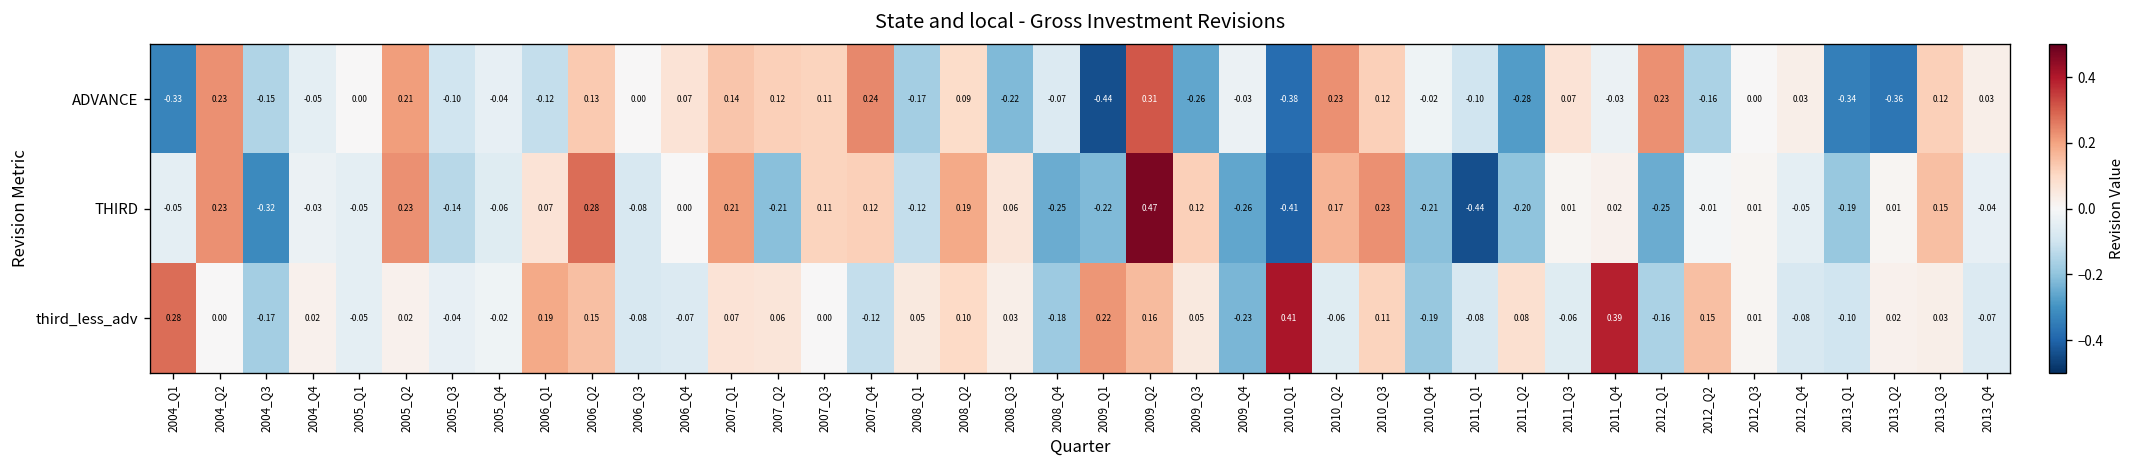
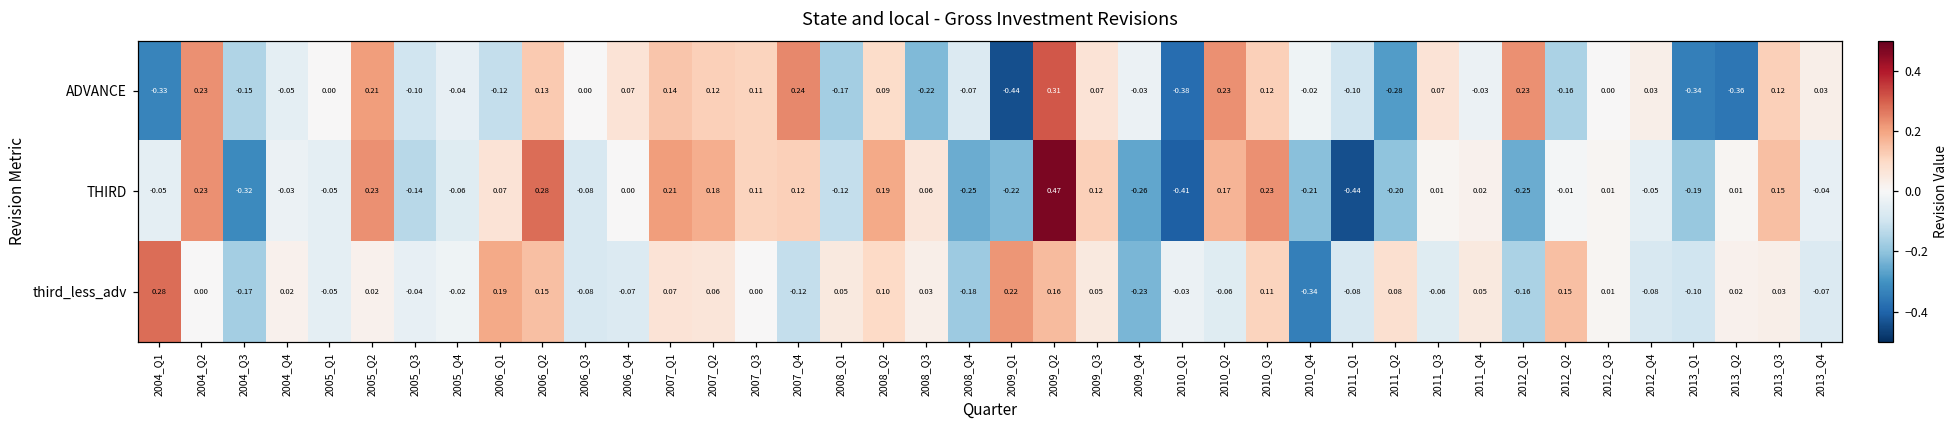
  {
    "ADVANCE": {
      "2004_Q1": -0.33,
      "2004_Q2": 0.23,
      "2004_Q3": -0.15,
      "2004_Q4": -0.05,
      "2005_Q1": 0.00,
      "2005_Q2": 0.21,
      "2005_Q3": -0.10,
      "2005_Q4": -0.04,
      "2006_Q1": -0.12,
      "2006_Q2": 0.13,
      "2006_Q3": 0.00,
      "2006_Q4": 0.07,
      "2007_Q1": 0.14,
      "2007_Q2": 0.12,
      "2007_Q3": 0.11,
      "2007_Q4": 0.24,
      "2008_Q1": -0.17,
      "2008_Q2": 0.09,
      "2008_Q3": -0.22,
      "2008_Q4": -0.07,
      "2009_Q1": -0.44,
      "2009_Q2": 0.31,
-     "2009_Q3": -0.26,
+     "2009_Q3": 0.07,
      "2009_Q4": -0.03,
      "2010_Q1": -0.38,
      "2010_Q2": 0.23,
      "2010_Q3": 0.12,
      "2010_Q4": -0.02,
      "2011_Q1": -0.10,
      "2011_Q2": -0.28,
      "2011_Q3": 0.07,
      "2011_Q4": -0.03,
      "2012_Q1": 0.23,
      "2012_Q2": -0.16,
      "2012_Q3": 0.00,
      "2012_Q4": 0.03,
      "2013_Q1": -0.34,
      "2013_Q2": -0.36,
      "2013_Q3": 0.12,
      "2013_Q4": 0.03
    },
    "THIRD": {
      "2004_Q1": -0.05,
      "2004_Q2": 0.23,
      "2004_Q3": -0.32,
      "2004_Q4": -0.03,
      "2005_Q1": -0.05,
      "2005_Q2": 0.23,
      "2005_Q3": -0.14,
      "2005_Q4": -0.06,
      "2006_Q1": 0.07,
      "2006_Q2": 0.28,
      "2006_Q3": -0.08,
      "2006_Q4": 0.00,
      "2007_Q1": 0.21,
-     "2007_Q2": -0.21,
+     "2007_Q2": 0.18,
      "2007_Q3": 0.11,
      "2007_Q4": 0.12,
      "2008_Q1": -0.12,
      "2008_Q2": 0.19,
      "2008_Q3": 0.06,
      "2008_Q4": -0.25,
      "2009_Q1": -0.22,
      "2009_Q2": 0.47,
      "2009_Q3": 0.12,
      "2009_Q4": -0.26,
      "2010_Q1": -0.41,
      "2010_Q2": 0.17,
      "2010_Q3": 0.23,
      "2010_Q4": -0.21,
      "2011_Q1": -0.44,
      "2011_Q2": -0.20,
      "2011_Q3": 0.01,
      "2011_Q4": 0.02,
      "2012_Q1": -0.25,
      "2012_Q2": -0.01,
      "2012_Q3": 0.01,
      "2012_Q4": -0.05,
      "2013_Q1": -0.19,
      "2013_Q2": 0.01,
      "2013_Q3": 0.15,
      "2013_Q4": -0.04
    },
    "third_less_adv": {
      "2004_Q1": 0.28,
      "2004_Q2": 0.00,
      "2004_Q3": -0.17,
      "2004_Q4": 0.02,
      "2005_Q1": -0.05,
      "2005_Q2": 0.02,
      "2005_Q3": -0.04,
      "2005_Q4": -0.02,
      "2006_Q1": 0.19,
      "2006_Q2": 0.15,
      "2006_Q3": -0.08,
      "2006_Q4": -0.07,
      "2007_Q1": 0.07,
      "2007_Q2": 0.06,
      "2007_Q3": 0.00,
      "2007_Q4": -0.12,
      "2008_Q1": 0.05,
      "2008_Q2": 0.10,
      "2008_Q3": 0.03,
      "2008_Q4": -0.18,
      "2009_Q1": 0.22,
      "2009_Q2": 0.16,
      "2009_Q3": 0.05,
      "2009_Q4": -0.23,
-     "2010_Q1": 0.41,
+     "2010_Q1": -0.03,
      "2010_Q2": -0.06,
      "2010_Q3": 0.11,
-     "2010_Q4": -0.19,
+     "2010_Q4": -0.34,
      "2011_Q1": -0.08,
      "2011_Q2": 0.08,
      "2011_Q3": -0.06,
-     "2011_Q4": 0.39,
+     "2011_Q4": 0.05,
      "2012_Q1": -0.16,
      "2012_Q2": 0.15,
      "2012_Q3": 0.01,
      "2012_Q4": -0.08,
      "2013_Q1": -0.10,
      "2013_Q2": 0.02,
      "2013_Q3": 0.03,
      "2013_Q4": -0.07
    }
  }
